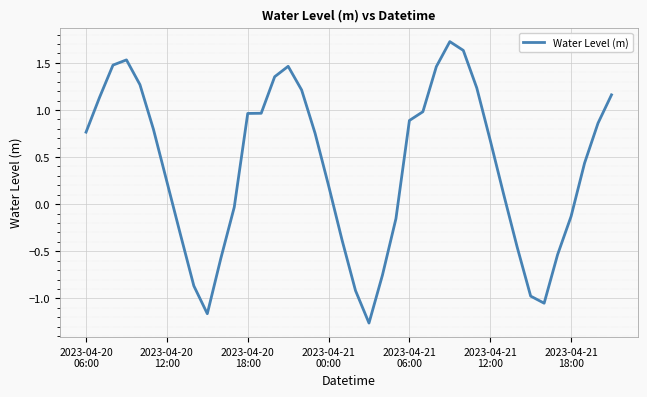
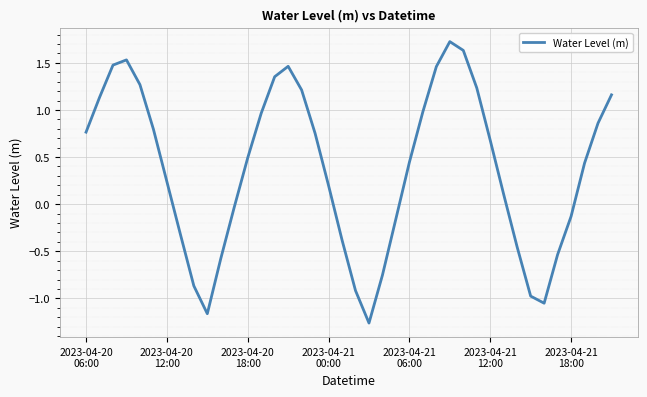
  {
    "2023-04-20 06:00": 0.8,
    "2023-04-20 12:00": 0.2,
-   "2023-04-20 18:00": 1.0,
+   "2023-04-20 18:00": 0.5,
    "2023-04-21 00:00": 0.2,
-   "2023-04-21 06:00": 0.9,
+   "2023-04-21 06:00": 0.4,
    "2023-04-21 12:00": 0.7,
    "2023-04-21 18:00": -0.1
  }
